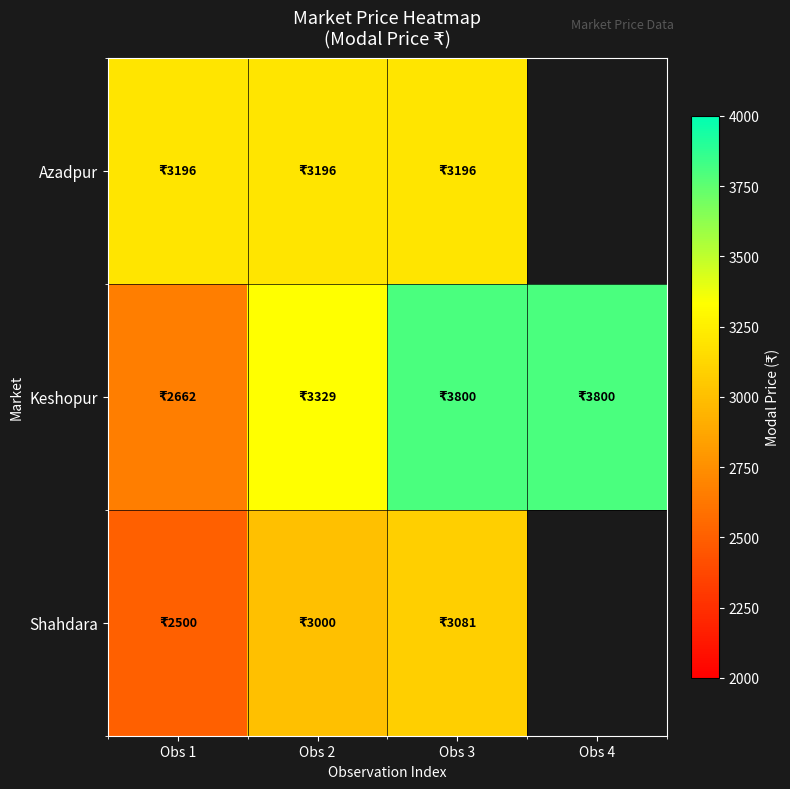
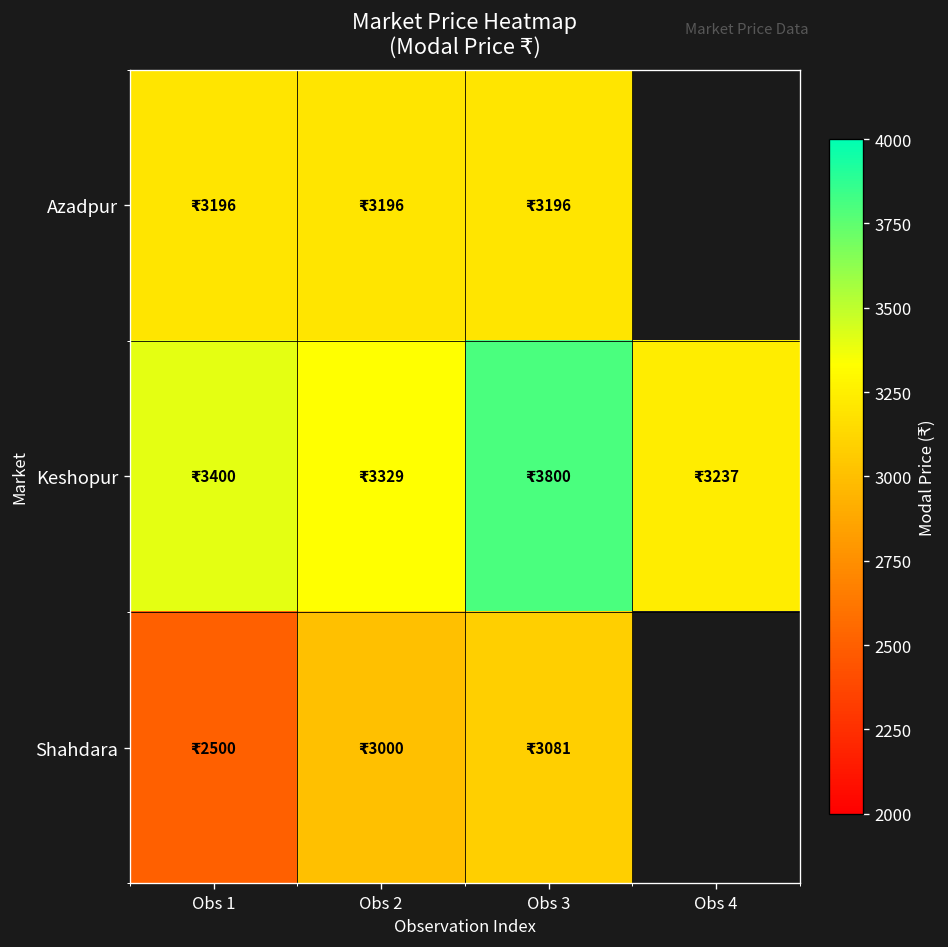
  {
    "Azadpur": {
      "Obs 1": 3196,
      "Obs 2": 3196,
      "Obs 3": 3196
    },
    "Keshopur": {
-     "Obs 1": 2662,
+     "Obs 1": 3400,
      "Obs 2": 3329,
      "Obs 3": 3800,
-     "Obs 4": 3800
+     "Obs 4": 3237
    },
    "Shahdara": {
      "Obs 1": 2500,
      "Obs 2": 3000,
      "Obs 3": 3081
    }
  }
